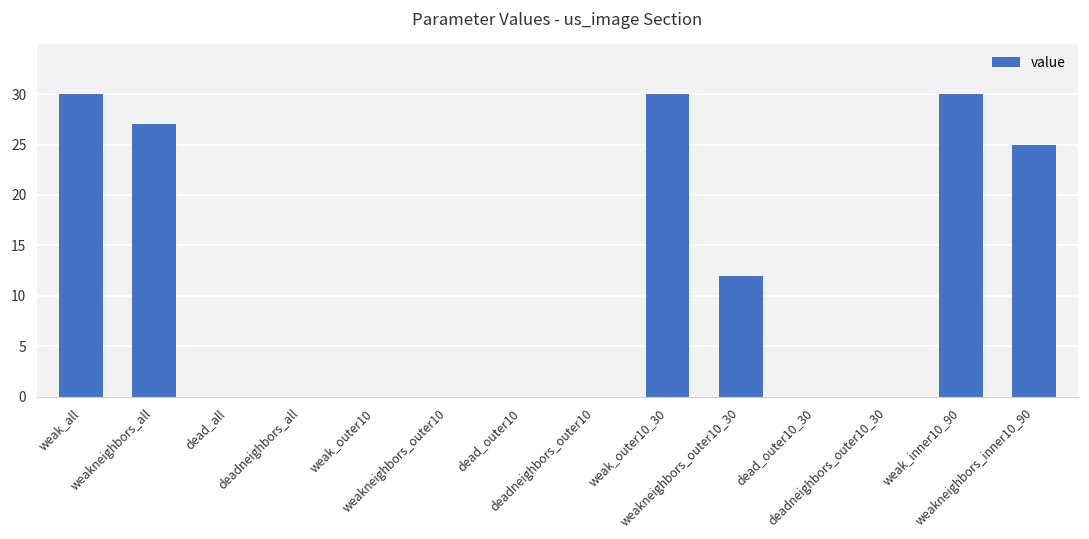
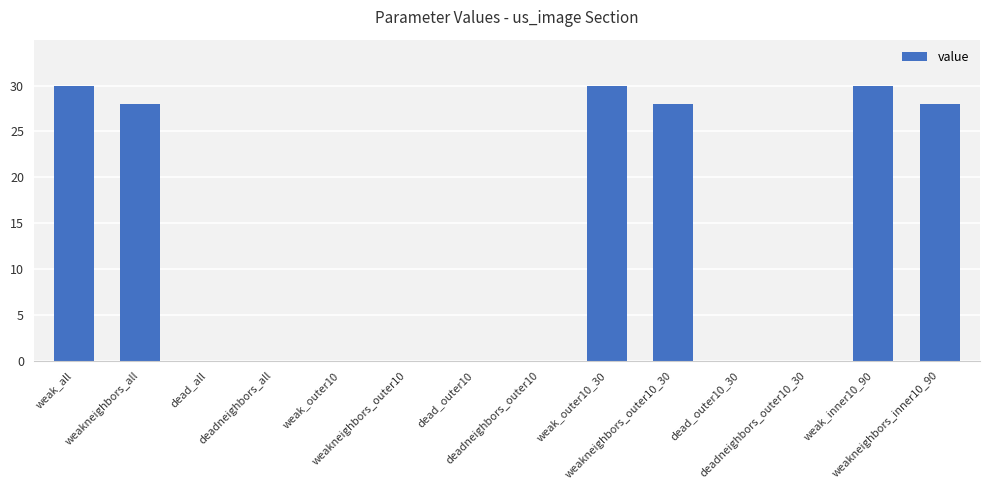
  {
    "weak_all": 30,
-   "weakneighbors_all": 27,
+   "weakneighbors_all": 28,
    "dead_all": 0,
    "deadneighbors_all": 0,
    "weak_outer10": 0,
    "weakneighbors_outer10": 0,
    "dead_outer10": 0,
    "deadneighbors_outer10": 0,
    "weak_outer10_30": 30,
-   "weakneighbors_outer10_30": 12,
+   "weakneighbors_outer10_30": 28,
    "dead_outer10_30": 0,
    "deadneighbors_outer10_30": 0,
    "weak_inner10_90": 30,
-   "weakneighbors_inner10_90": 25
+   "weakneighbors_inner10_90": 28
  }
